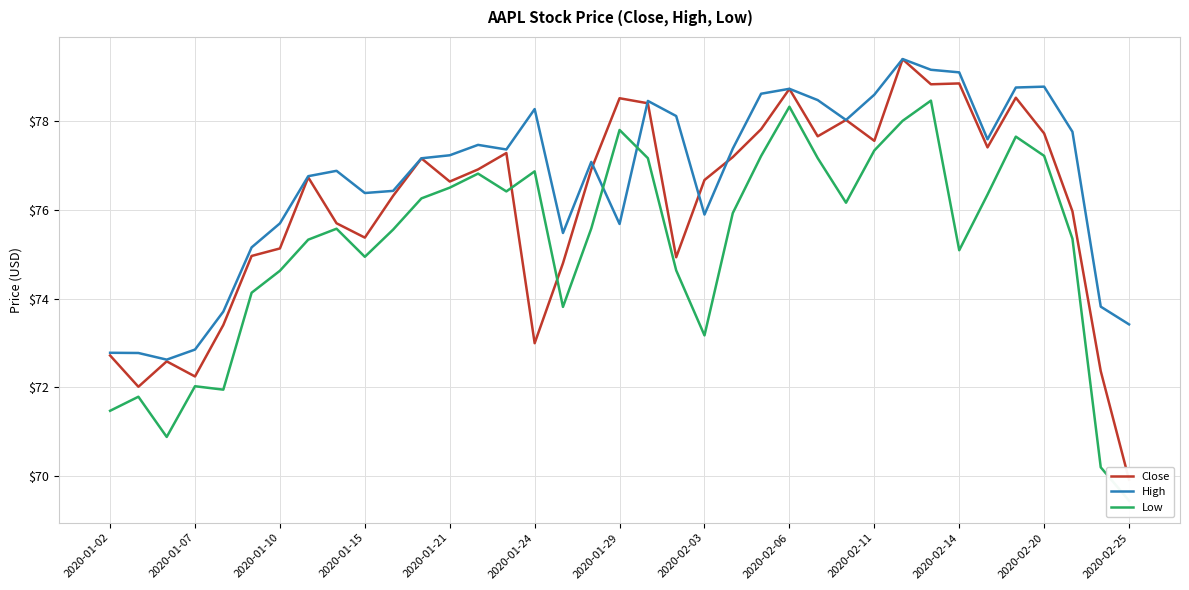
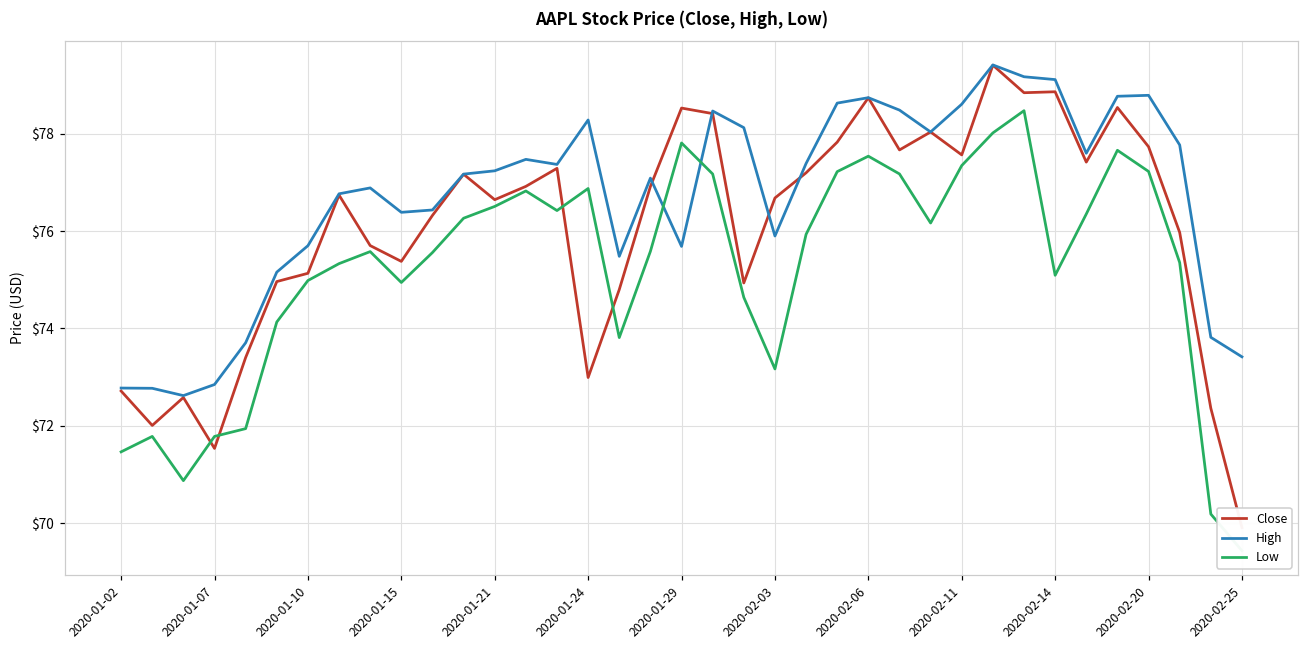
  {
    "Close": {
      "2020-01-02": "$72.7",
-     "2020-01-07": "$72.2",
+     "2020-01-07": "$71.5",
      "2020-01-10": "$75.1",
      "2020-01-15": "$75.4",
      "2020-01-21": "$76.6",
      "2020-01-24": "$73.0",
      "2020-01-29": "$78.5",
      "2020-02-03": "$76.7",
      "2020-02-11": "$77.6",
      "2020-02-14": "$78.9",
      "2020-02-20": "$77.7"
    },
    "High": {
      "2020-01-02": "$72.8",
      "2020-01-07": "$72.8",
      "2020-01-10": "$75.7",
      "2020-01-15": "$76.4",
      "2020-01-21": "$77.2",
      "2020-01-24": "$78.3",
      "2020-01-29": "$75.7",
      "2020-02-03": "$75.9",
      "2020-02-11": "$78.6",
      "2020-02-14": "$79.1",
      "2020-02-20": "$78.8",
      "2020-02-25": "$73.4"
    },
    "Low": {
      "2020-01-02": "$71.5",
-     "2020-01-07": "$72.0",
-     "2020-01-10": "$74.6",
+     "2020-01-07": "$71.8",
+     "2020-01-10": "$75.0",
      "2020-01-15": "$74.9",
      "2020-01-21": "$76.5",
      "2020-01-24": "$76.9",
      "2020-01-29": "$77.8",
      "2020-02-03": "$73.2",
-     "2020-02-06": "$78.3",
+     "2020-02-06": "$77.5",
      "2020-02-11": "$77.3",
      "2020-02-14": "$75.1",
      "2020-02-20": "$77.2"
    }
  }
